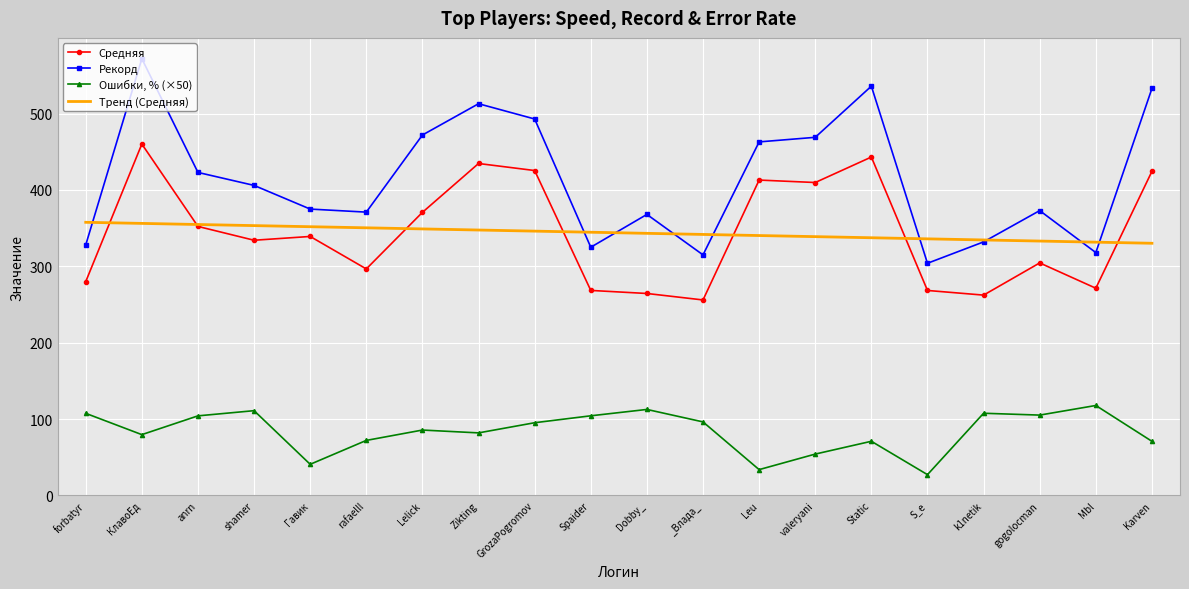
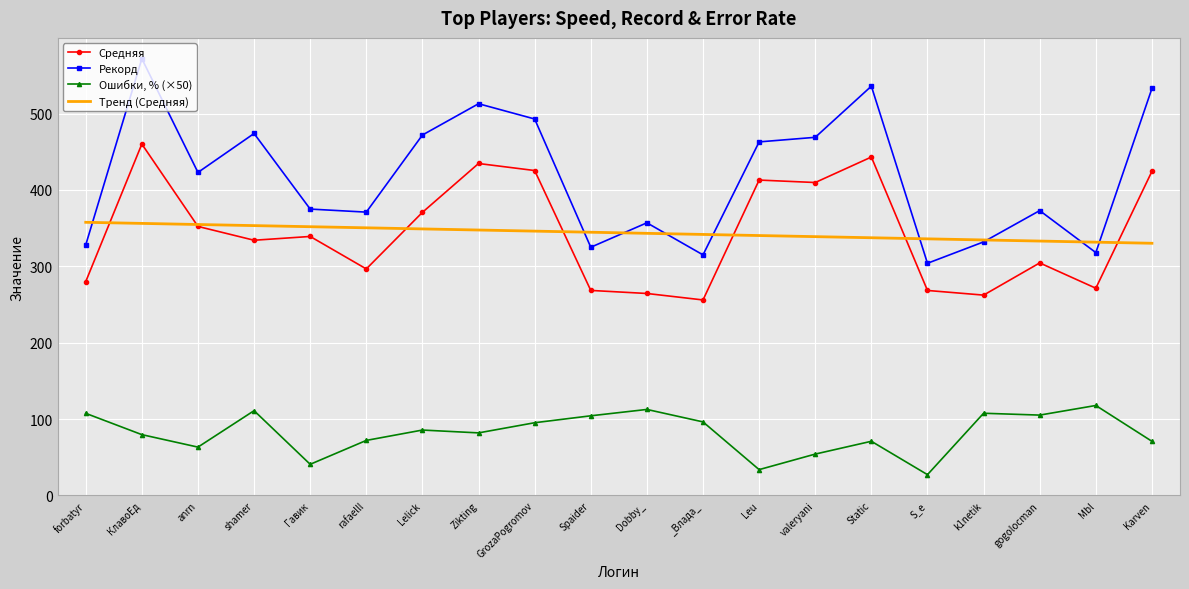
  {
    "Средняя": {
      "forbatyr": 280,
      "КлавоЕд": 460,
      "shamer": 330,
      "Гавик": 340,
      "rafaelll": 300,
      "Lelick": 370,
      "Zikting": 430,
      "GrozaPogromov": 430,
      "Spaider": 270,
      "Dobby_": 260,
      "_Влада_": 260,
      "Leu": 410,
      "valeryani": 410,
      "Static": 440,
      "S_e": 270,
      "k1netik": 260,
      "gogolocman": 300,
      "Mbl": 270,
      "Karven": 420
    },
    "Рекорд": {
      "forbatyr": 330,
      "anrn": 420,
-     "shamer": 410,
+     "shamer": 470,
      "Гавик": 380,
      "rafaelll": 370,
      "Lelick": 470,
      "Zikting": 510,
      "GrozaPogromov": 490,
      "Spaider": 330,
-     "Dobby_": 370,
+     "Dobby_": 360,
      "_Влада_": 320,
      "Leu": 460,
      "valeryani": 470,
      "Static": 540,
      "S_e": 300,
      "gogolocman": 370,
      "Mbl": 320,
      "Karven": 530
    },
    "Ошибки, % (×50)": {
      "forbatyr": 110,
      "КлавоЕд": 80,
-     "anrn": 100,
+     "anrn": 60,
      "shamer": 110,
      "Гавик": 40,
      "rafaelll": 70,
      "Lelick": 90,
      "Zikting": 80,
      "GrozaPogromov": 100,
      "Spaider": 100,
      "Dobby_": 110,
      "_Влада_": 100,
      "Leu": 30,
      "valeryani": 50,
      "Static": 70,
      "S_e": 30,
      "k1netik": 110,
      "gogolocman": 110,
      "Mbl": 120,
      "Karven": 70
    },
    "Тренд (Средняя)": {
      "forbatyr": 360,
      "КлавоЕд": 360,
      "shamer": 350,
      "Гавик": 350,
      "rafaelll": 350,
      "Lelick": 350,
      "Zikting": 350,
      "GrozaPogromov": 350,
      "Spaider": 340,
      "Dobby_": 340,
      "_Влада_": 340,
      "Leu": 340,
      "valeryani": 340,
      "Static": 340,
      "S_e": 340,
      "gogolocman": 330,
      "Mbl": 330,
      "Karven": 330
    }
  }
